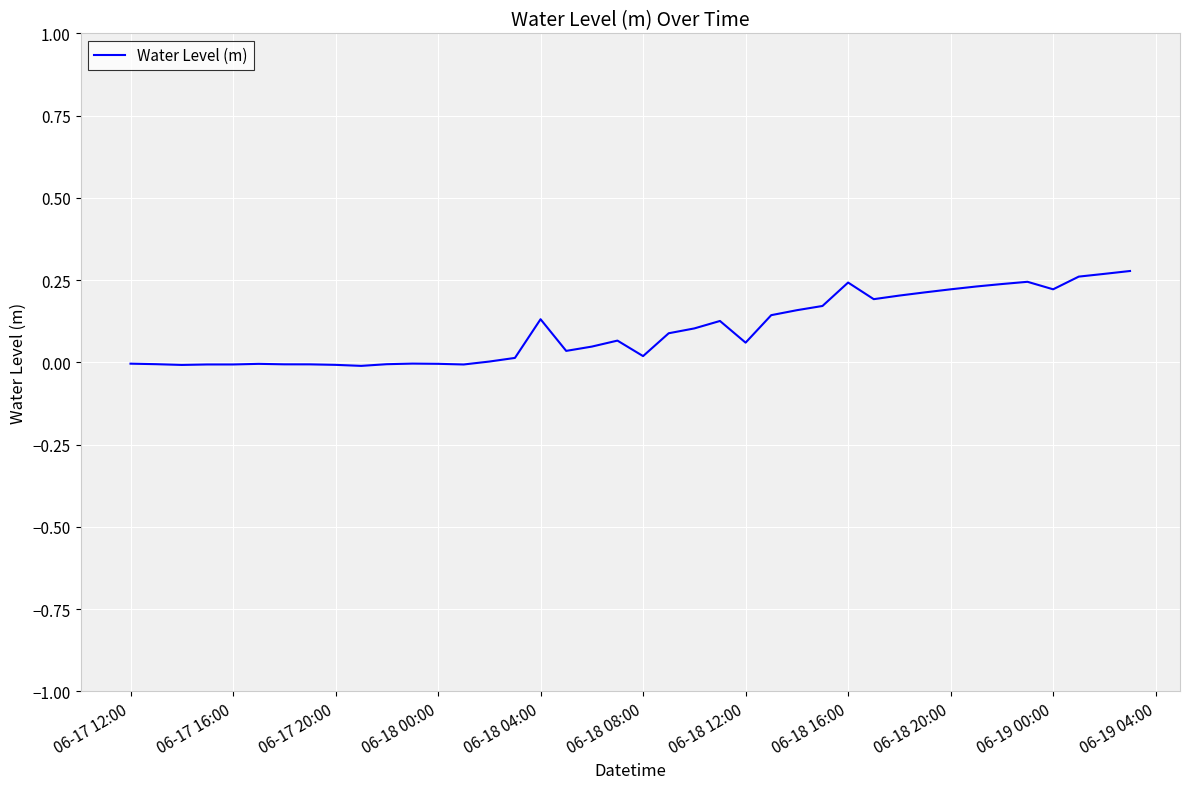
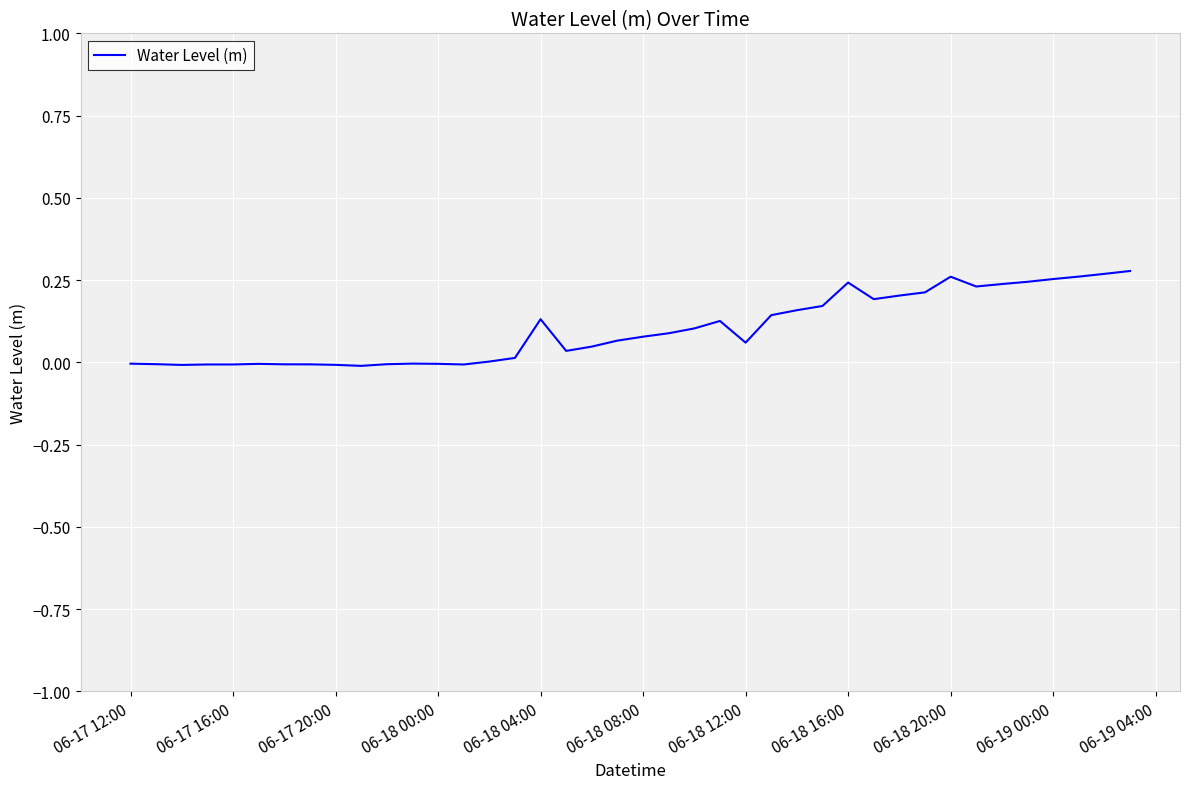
  {
    "06-17 12:00": 0.00,
    "06-17 16:00": -0.01,
    "06-17 20:00": -0.01,
    "06-18 00:00": 0.00,
    "06-18 04:00": 0.13,
-   "06-18 08:00": 0.02,
+   "06-18 08:00": 0.08,
    "06-18 12:00": 0.06,
    "06-18 16:00": 0.24,
-   "06-18 20:00": 0.22,
-   "06-19 00:00": 0.22
+   "06-18 20:00": 0.26,
+   "06-19 00:00": 0.25
  }
